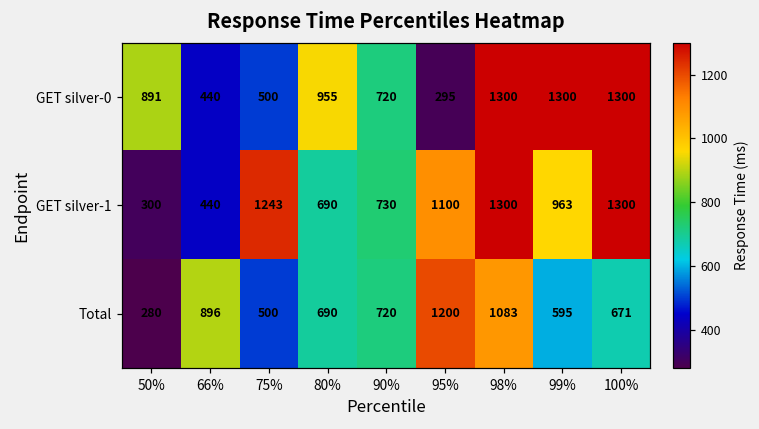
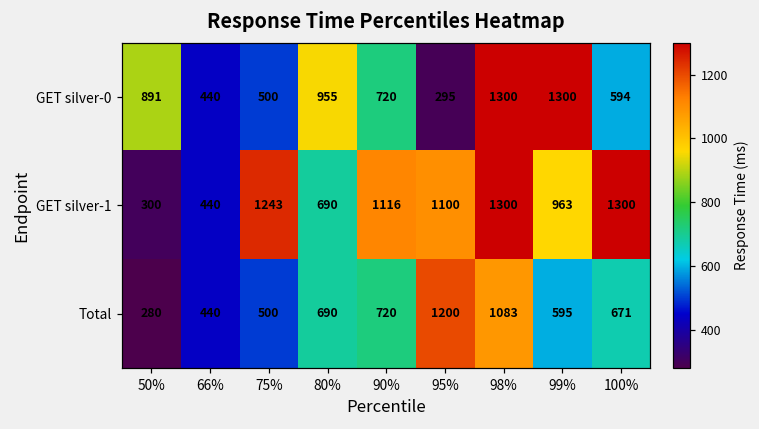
  {
    "GET silver-0": {
      "50%": 891,
      "66%": 440,
      "75%": 500,
      "80%": 955,
      "90%": 720,
      "95%": 295,
      "98%": 1300,
      "99%": 1300,
-     "100%": 1300
+     "100%": 594
    },
    "GET silver-1": {
      "50%": 300,
      "66%": 440,
      "75%": 1243,
      "80%": 690,
-     "90%": 730,
+     "90%": 1116,
      "95%": 1100,
      "98%": 1300,
      "99%": 963,
      "100%": 1300
    },
    "Total": {
      "50%": 280,
-     "66%": 896,
+     "66%": 440,
      "75%": 500,
      "80%": 690,
      "90%": 720,
      "95%": 1200,
      "98%": 1083,
      "99%": 595,
      "100%": 671
    }
  }
